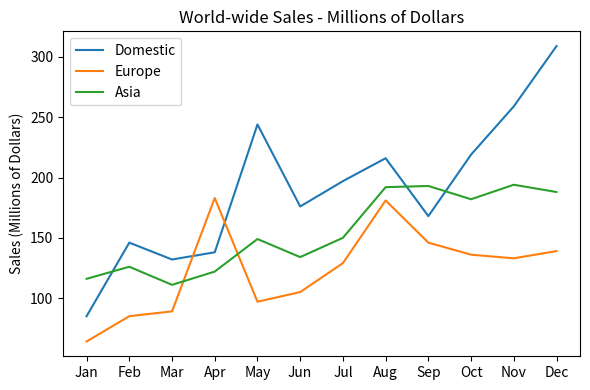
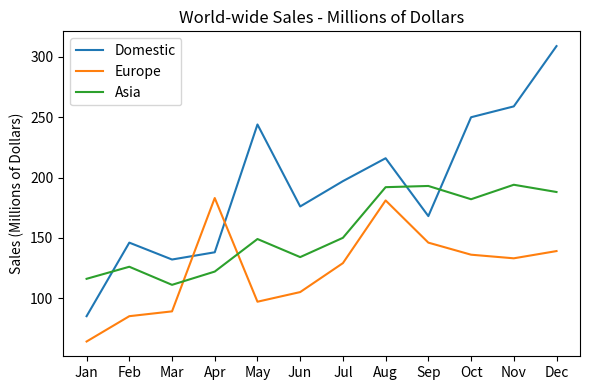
  {
    "Domestic": {
      "Jan": 85,
      "Feb": 146,
      "Mar": 132,
      "Apr": 138,
      "May": 244,
      "Jun": 176,
      "Jul": 197,
      "Aug": 216,
      "Sep": 168,
-     "Oct": 219,
+     "Oct": 250,
      "Nov": 259,
      "Dec": 309
    },
    "Europe": {
      "Jan": 64,
      "Feb": 85,
      "Mar": 89,
      "Apr": 183,
      "May": 97,
      "Jun": 105,
      "Jul": 129,
      "Aug": 181,
      "Sep": 146,
      "Oct": 136,
      "Nov": 133,
      "Dec": 139
    },
    "Asia": {
      "Jan": 116,
      "Feb": 126,
      "Mar": 111,
      "Apr": 122,
      "May": 149,
      "Jun": 134,
      "Jul": 150,
      "Aug": 192,
      "Sep": 193,
      "Oct": 182,
      "Nov": 194,
      "Dec": 188
    }
  }
